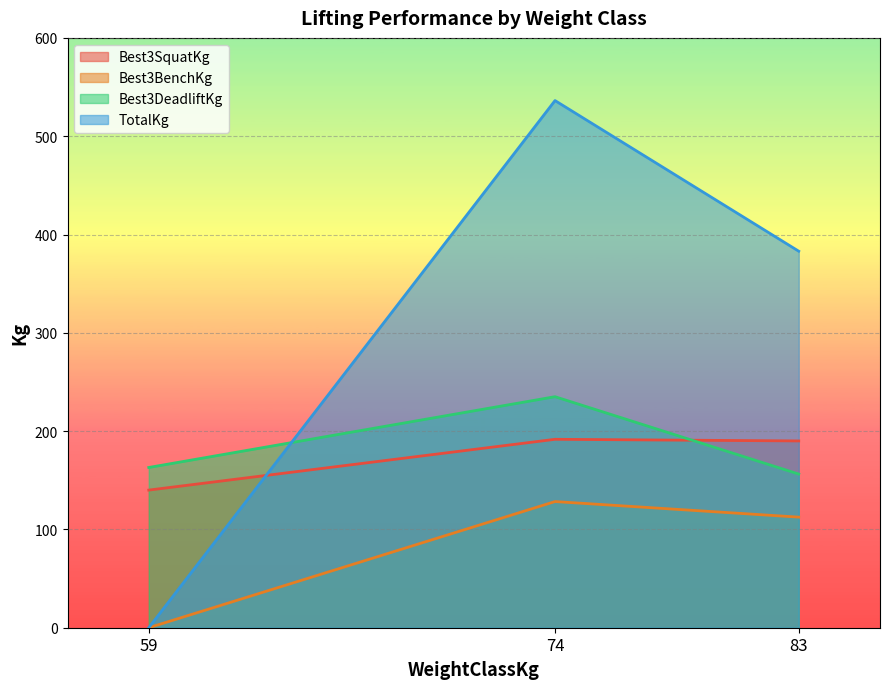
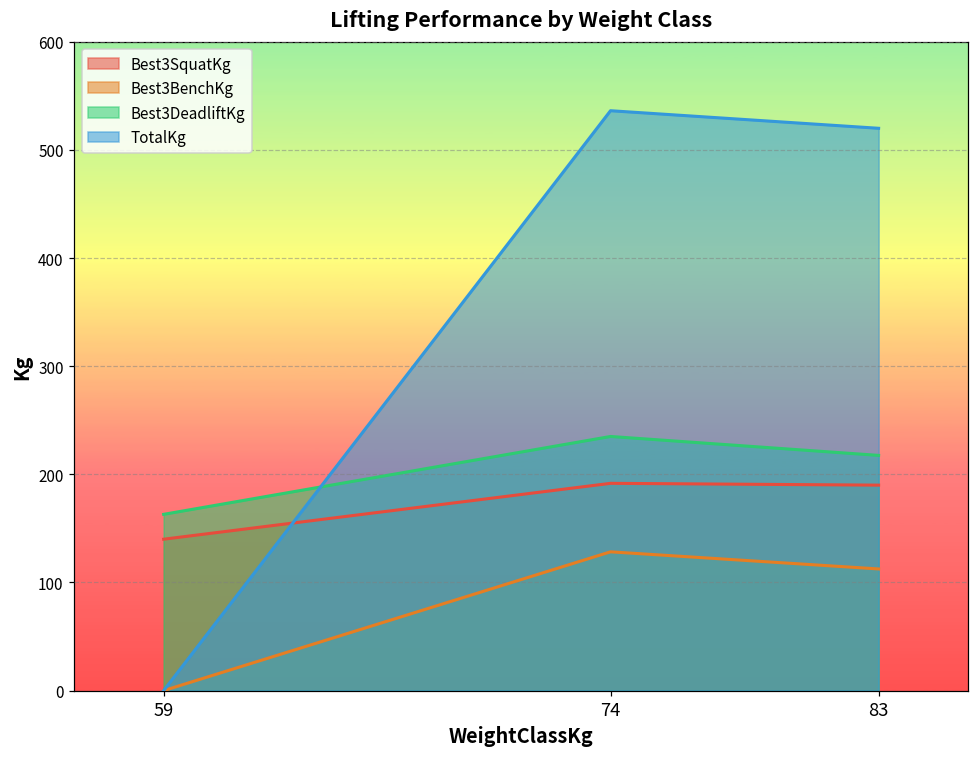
  {
    "Best3DeadliftKg": {
      "59": 160,
      "74": 240,
-     "83": 160
+     "83": 220
    },
    "TotalKg": {
      "74": 540,
-     "83": 380
+     "83": 520
    }
  }
